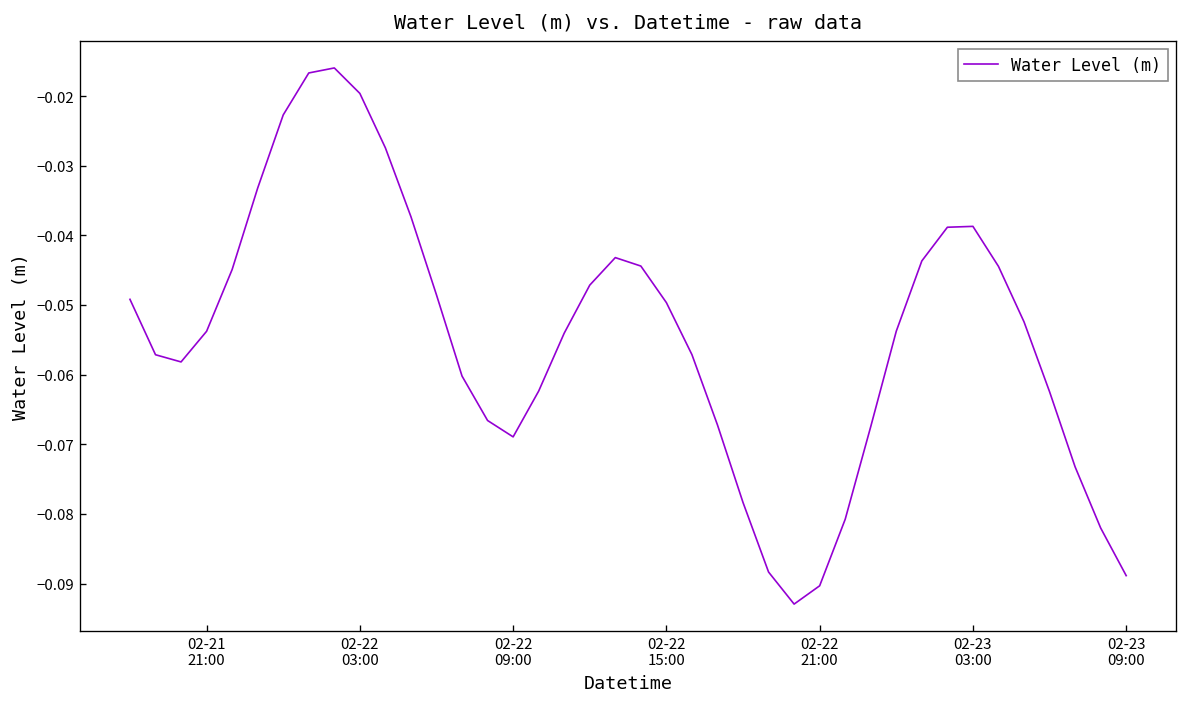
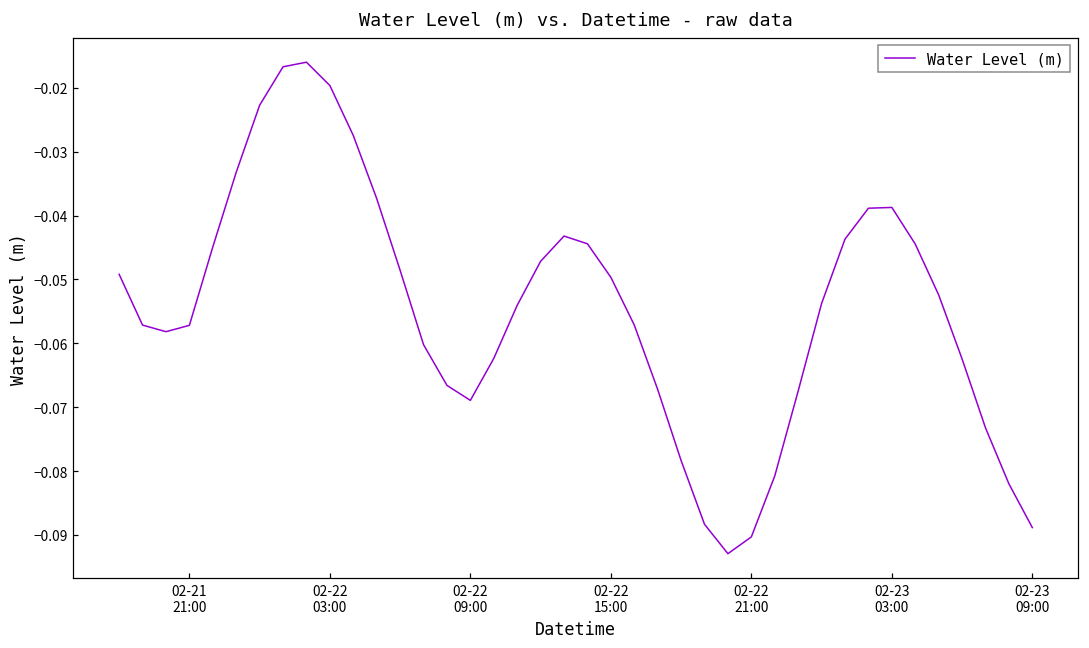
  {
-   "02-21 21:00": -0.054,
+   "02-21 21:00": -0.057,
    "02-22 03:00": -0.020,
    "02-22 09:00": -0.069,
    "02-22 15:00": -0.050,
    "02-22 21:00": -0.090,
    "02-23 03:00": -0.039,
    "02-23 09:00": -0.089
  }
